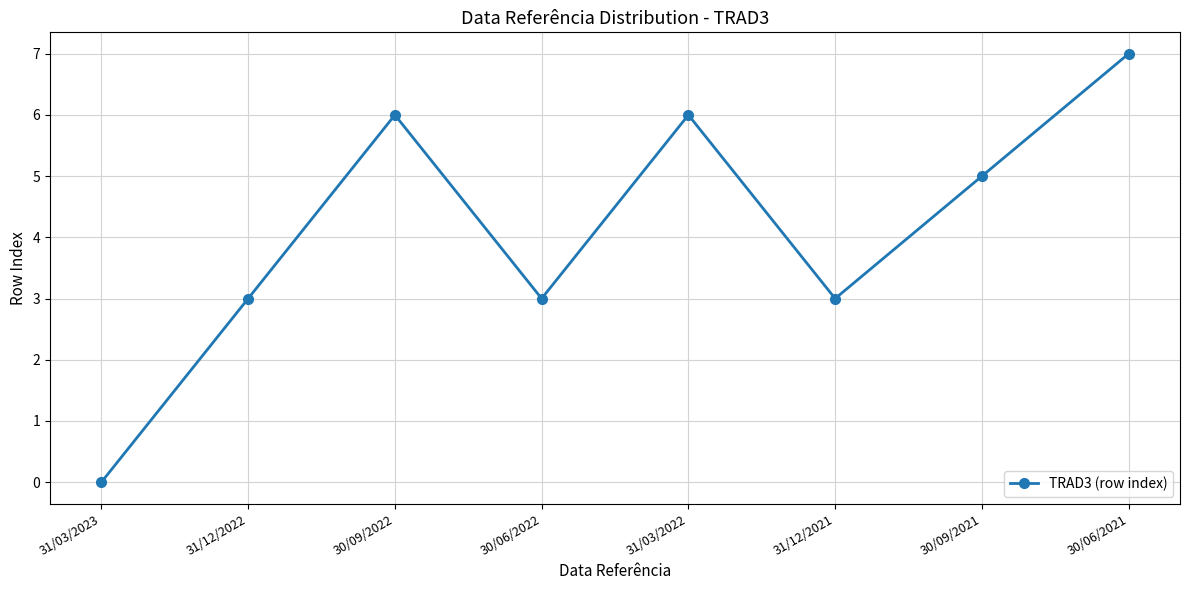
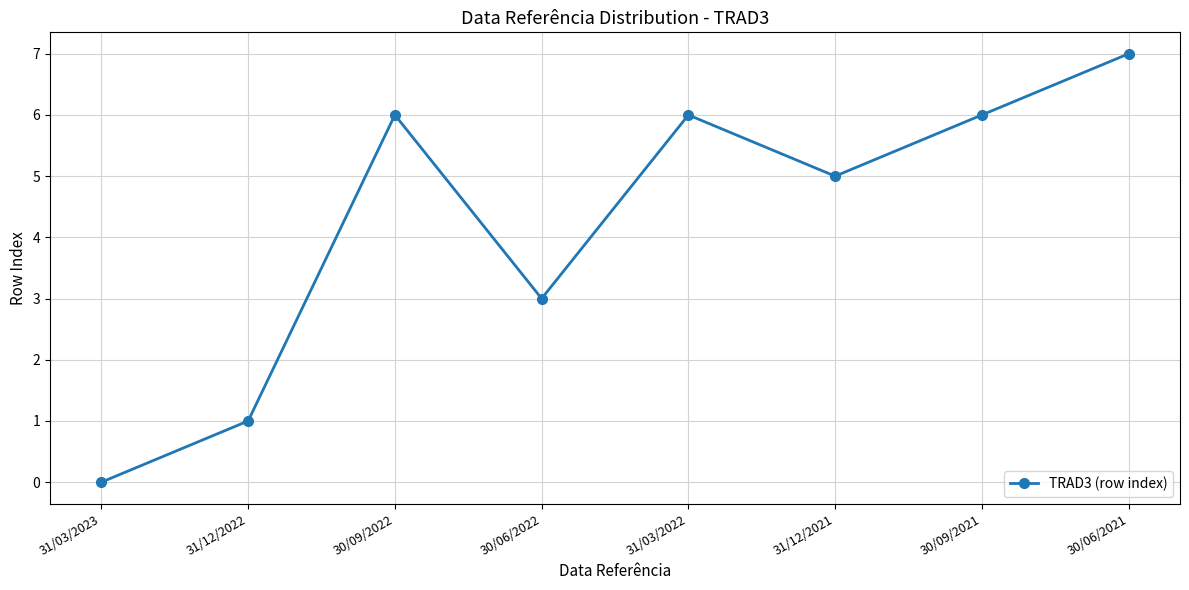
  {
    "31/03/2023": 0,
-   "31/12/2022": 3,
+   "31/12/2022": 1,
    "30/09/2022": 6,
    "30/06/2022": 3,
    "31/03/2022": 6,
-   "31/12/2021": 3,
-   "30/09/2021": 5,
+   "31/12/2021": 5,
+   "30/09/2021": 6,
    "30/06/2021": 7
  }
